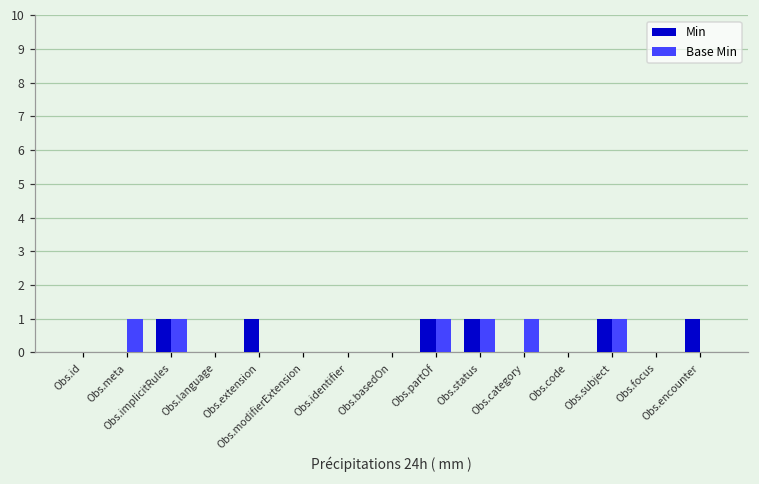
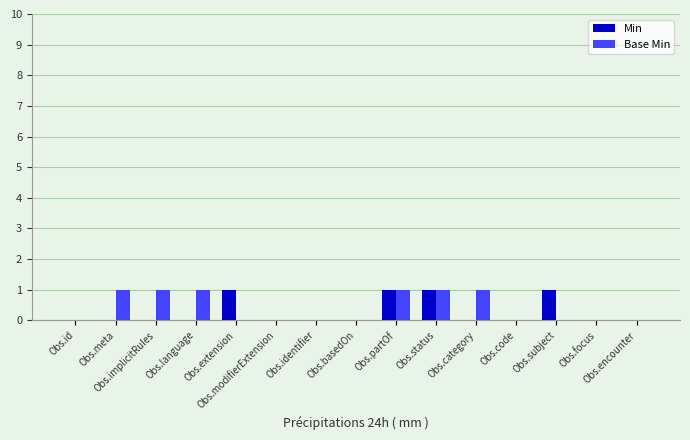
  {
    "Min": {
      "Obs.id": 0,
      "Obs.meta": 0,
-     "Obs.implicitRules": 1,
+     "Obs.implicitRules": 0,
      "Obs.language": 0,
      "Obs.extension": 1,
      "Obs.modifierExtension": 0,
      "Obs.identifier": 0,
      "Obs.basedOn": 0,
      "Obs.partOf": 1,
      "Obs.status": 1,
      "Obs.category": 0,
      "Obs.code": 0,
      "Obs.subject": 1,
      "Obs.focus": 0,
-     "Obs.encounter": 1
+     "Obs.encounter": 0
    },
    "Base Min": {
      "Obs.id": 0,
      "Obs.meta": 1,
      "Obs.implicitRules": 1,
-     "Obs.language": 0,
+     "Obs.language": 1,
      "Obs.extension": 0,
      "Obs.modifierExtension": 0,
      "Obs.identifier": 0,
      "Obs.basedOn": 0,
      "Obs.partOf": 1,
      "Obs.status": 1,
      "Obs.category": 1,
      "Obs.code": 0,
-     "Obs.subject": 1,
+     "Obs.subject": 0,
      "Obs.focus": 0,
      "Obs.encounter": 0
    }
  }
